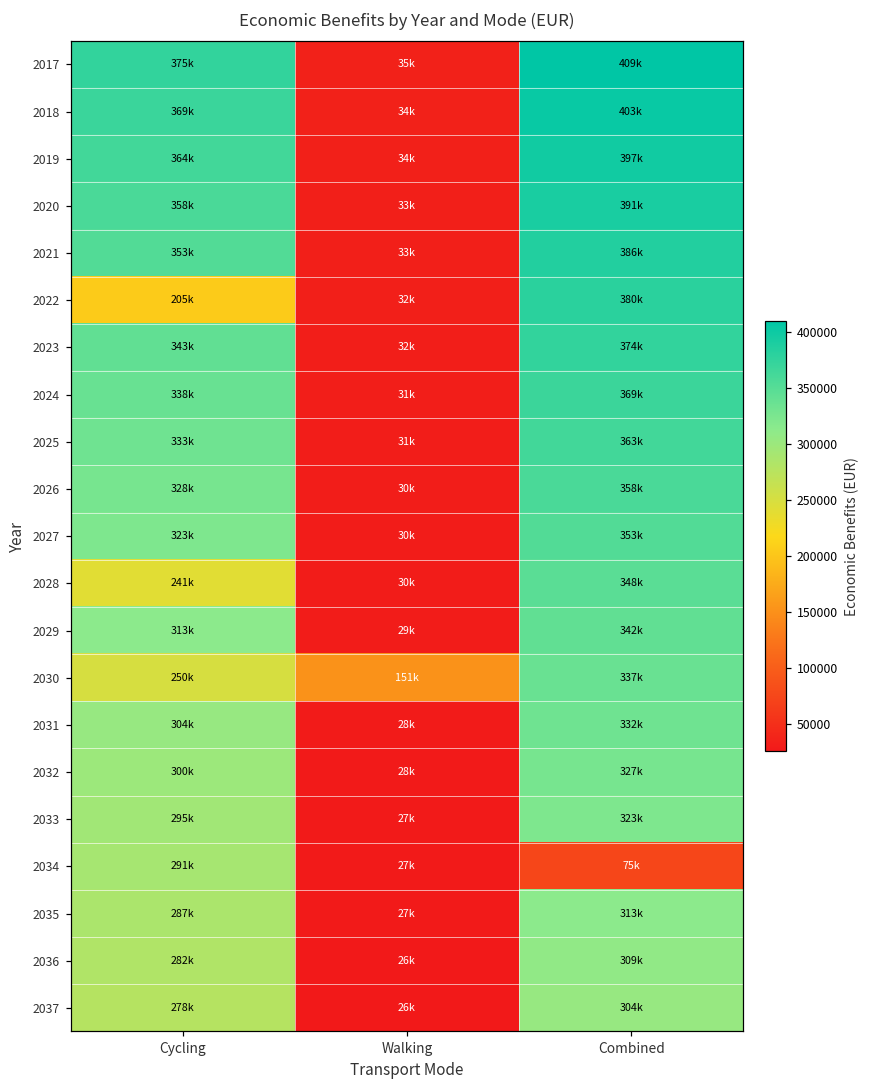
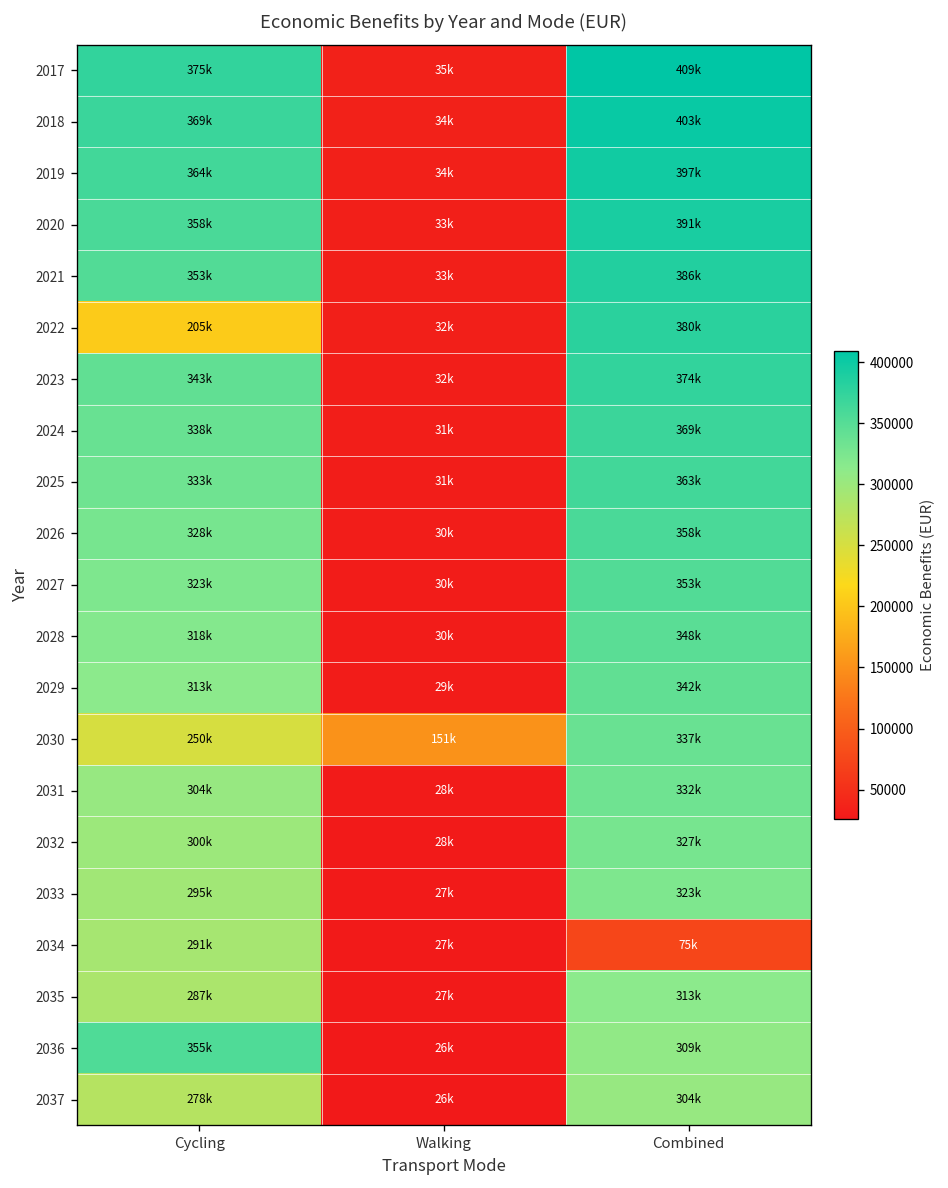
  {
    "2017": {
      "Cycling": "375k",
      "Walking": "35k",
      "Combined": "409k"
    },
    "2018": {
      "Cycling": "369k",
      "Walking": "34k",
      "Combined": "403k"
    },
    "2019": {
      "Cycling": "364k",
      "Walking": "34k",
      "Combined": "397k"
    },
    "2020": {
      "Cycling": "358k",
      "Walking": "33k",
      "Combined": "391k"
    },
    "2021": {
      "Cycling": "353k",
      "Walking": "33k",
      "Combined": "386k"
    },
    "2022": {
      "Cycling": "205k",
      "Walking": "32k",
      "Combined": "380k"
    },
    "2023": {
      "Cycling": "343k",
      "Walking": "32k",
      "Combined": "374k"
    },
    "2024": {
      "Cycling": "338k",
      "Walking": "31k",
      "Combined": "369k"
    },
    "2025": {
      "Cycling": "333k",
      "Walking": "31k",
      "Combined": "363k"
    },
    "2026": {
      "Cycling": "328k",
      "Walking": "30k",
      "Combined": "358k"
    },
    "2027": {
      "Cycling": "323k",
      "Walking": "30k",
      "Combined": "353k"
    },
    "2028": {
-     "Cycling": "241k",
+     "Cycling": "318k",
      "Walking": "30k",
      "Combined": "348k"
    },
    "2029": {
      "Cycling": "313k",
      "Walking": "29k",
      "Combined": "342k"
    },
    "2030": {
      "Cycling": "250k",
      "Walking": "151k",
      "Combined": "337k"
    },
    "2031": {
      "Cycling": "304k",
      "Walking": "28k",
      "Combined": "332k"
    },
    "2032": {
      "Cycling": "300k",
      "Walking": "28k",
      "Combined": "327k"
    },
    "2033": {
      "Cycling": "295k",
      "Walking": "27k",
      "Combined": "323k"
    },
    "2034": {
      "Cycling": "291k",
      "Walking": "27k",
      "Combined": "75k"
    },
    "2035": {
      "Cycling": "287k",
      "Walking": "27k",
      "Combined": "313k"
    },
    "2036": {
-     "Cycling": "282k",
+     "Cycling": "355k",
      "Walking": "26k",
      "Combined": "309k"
    },
    "2037": {
      "Cycling": "278k",
      "Walking": "26k",
      "Combined": "304k"
    }
  }
